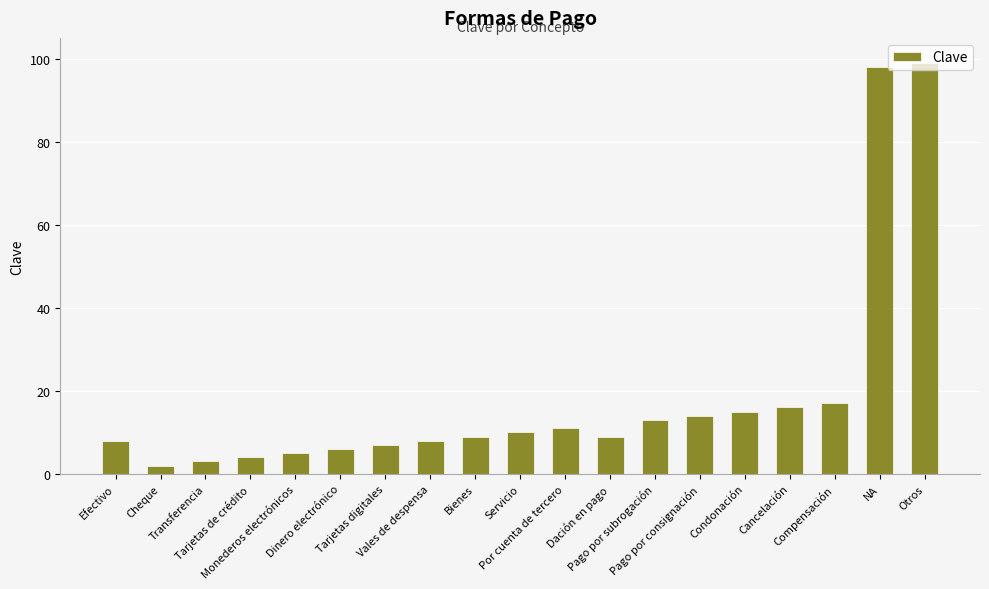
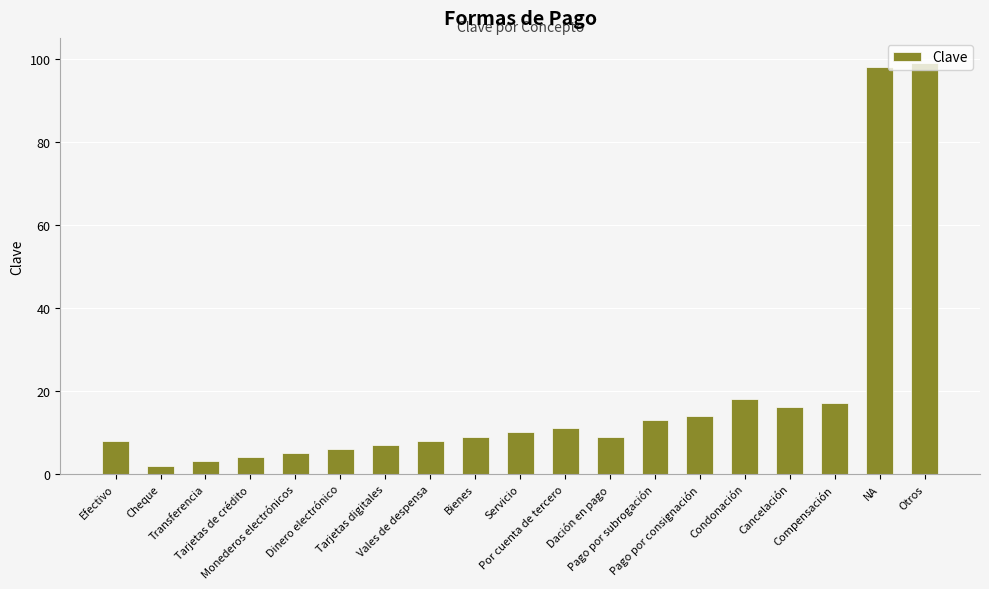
  {
    "Efectivo": 8,
    "Cheque": 2,
    "Transferencia": 3,
    "Tarjetas de crédito": 4,
    "Monederos electrónicos": 5,
    "Dinero electrónico": 6,
    "Tarjetas digitales": 7,
    "Vales de despensa": 8,
    "Bienes": 9,
    "Servicio": 10,
    "Por cuenta de tercero": 11,
    "Dación en pago": 9,
    "Pago por subrogación": 13,
    "Pago por consignación": 14,
-   "Condonación": 15,
+   "Condonación": 18,
    "Cancelación": 16,
    "Compensación": 17,
    "NA": 98
  }
